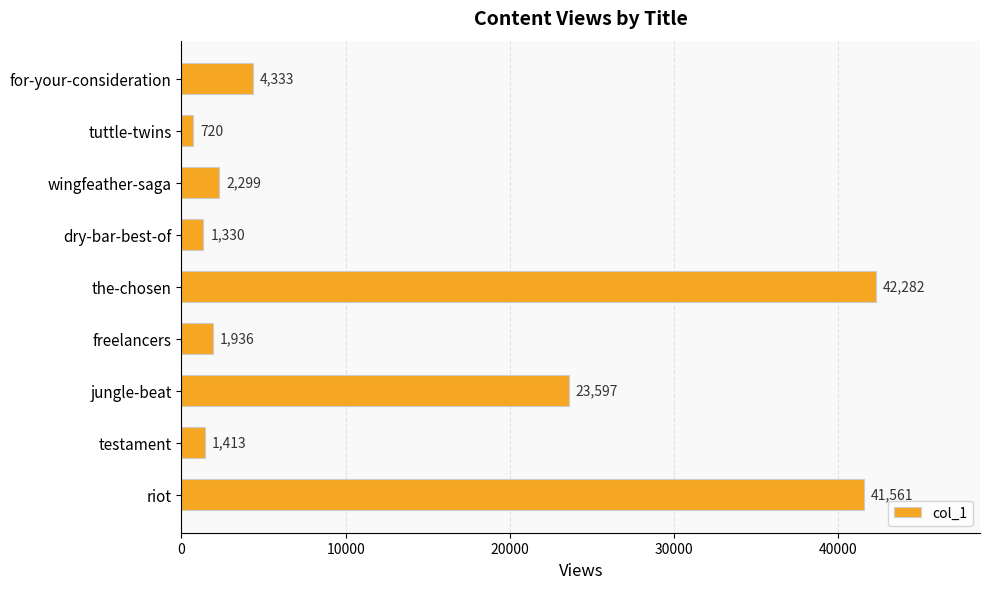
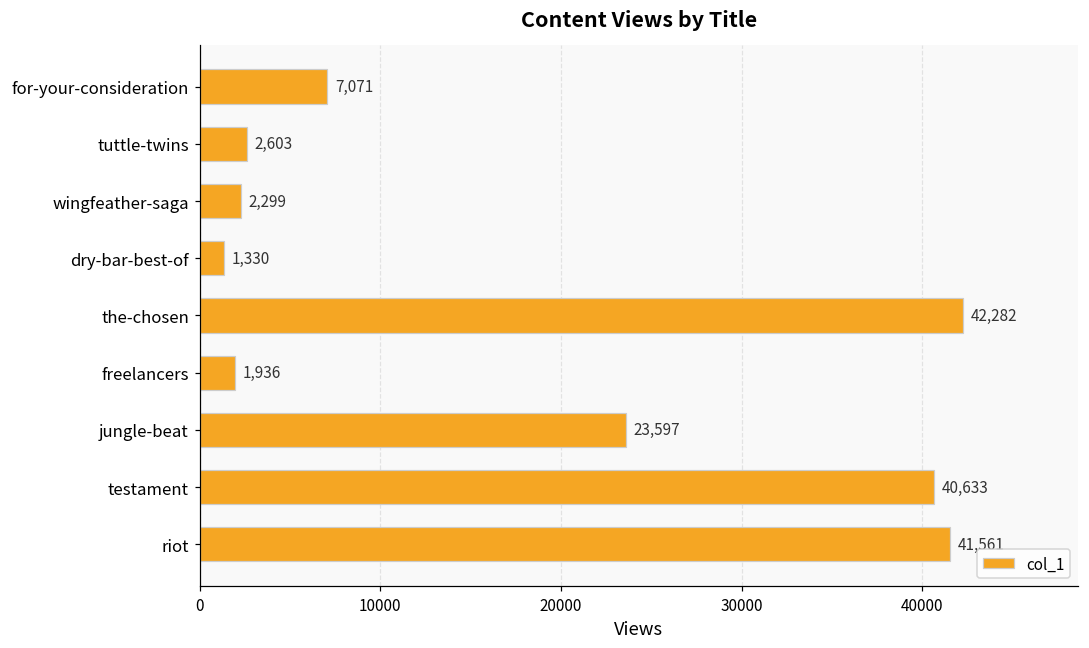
  {
-   "for-your-consideration": "4,333",
-   "tuttle-twins": "720",
+   "for-your-consideration": "7,071",
+   "tuttle-twins": "2,603",
    "wingfeather-saga": "2,299",
    "dry-bar-best-of": "1,330",
    "the-chosen": "42,282",
    "freelancers": "1,936",
    "jungle-beat": "23,597",
-   "testament": "1,413"
+   "testament": "40,633"
  }
